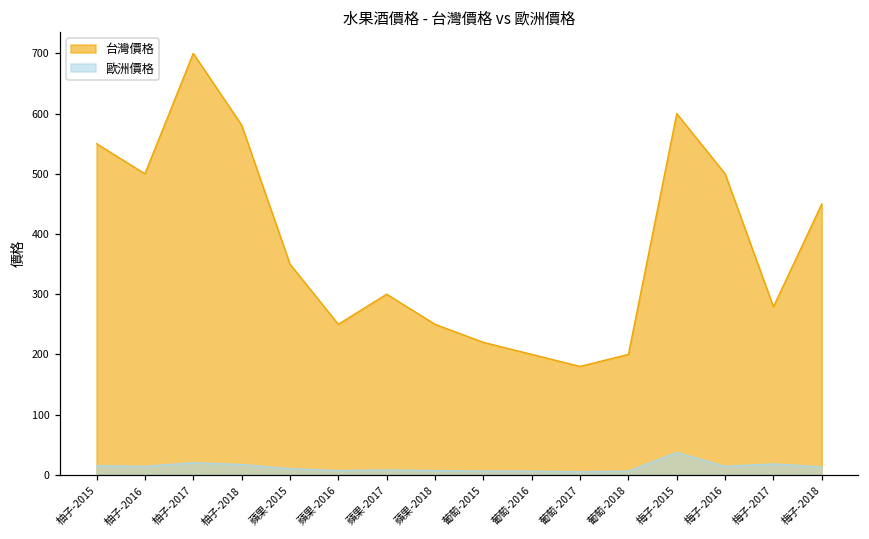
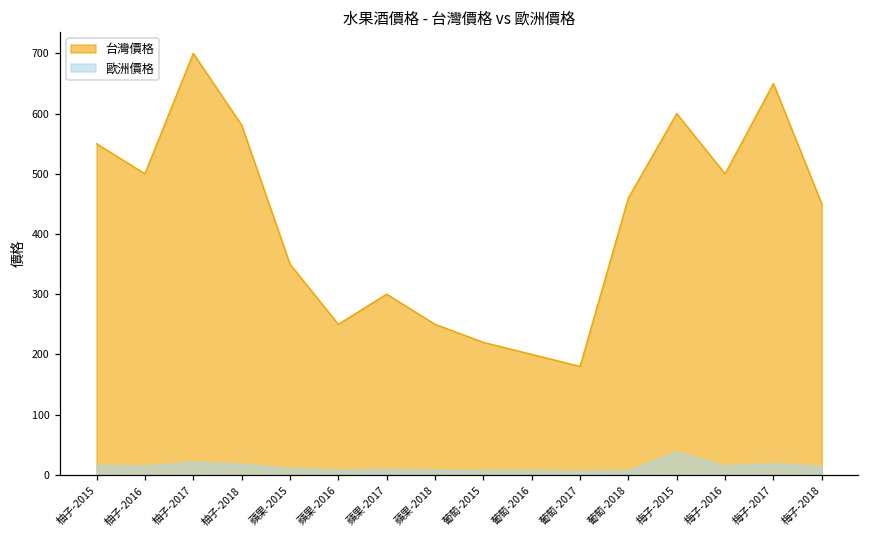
  {
    "台灣價格": {
      "柚子-2015": 550,
      "柚子-2016": 500,
      "柚子-2017": 700,
      "柚子-2018": 580,
      "蘋果-2015": 350,
      "蘋果-2016": 250,
      "蘋果-2017": 300,
      "蘋果-2018": 250,
      "葡萄-2015": 220,
      "葡萄-2016": 200,
      "葡萄-2017": 180,
-     "葡萄-2018": 200,
+     "葡萄-2018": 460,
      "梅子-2015": 600,
      "梅子-2016": 500,
-     "梅子-2017": 280,
+     "梅子-2017": 650,
      "梅子-2018": 450
    },
    "歐洲價格": {
      "柚子-2015": 20,
      "柚子-2016": 10,
      "柚子-2017": 20,
      "柚子-2018": 20,
      "蘋果-2015": 10,
      "蘋果-2016": 10,
      "蘋果-2017": 10,
      "蘋果-2018": 10,
      "葡萄-2015": 10,
      "葡萄-2016": 10,
      "葡萄-2017": 10,
      "葡萄-2018": 10,
      "梅子-2015": 40,
      "梅子-2016": 10,
      "梅子-2017": 20,
      "梅子-2018": 10
    }
  }
